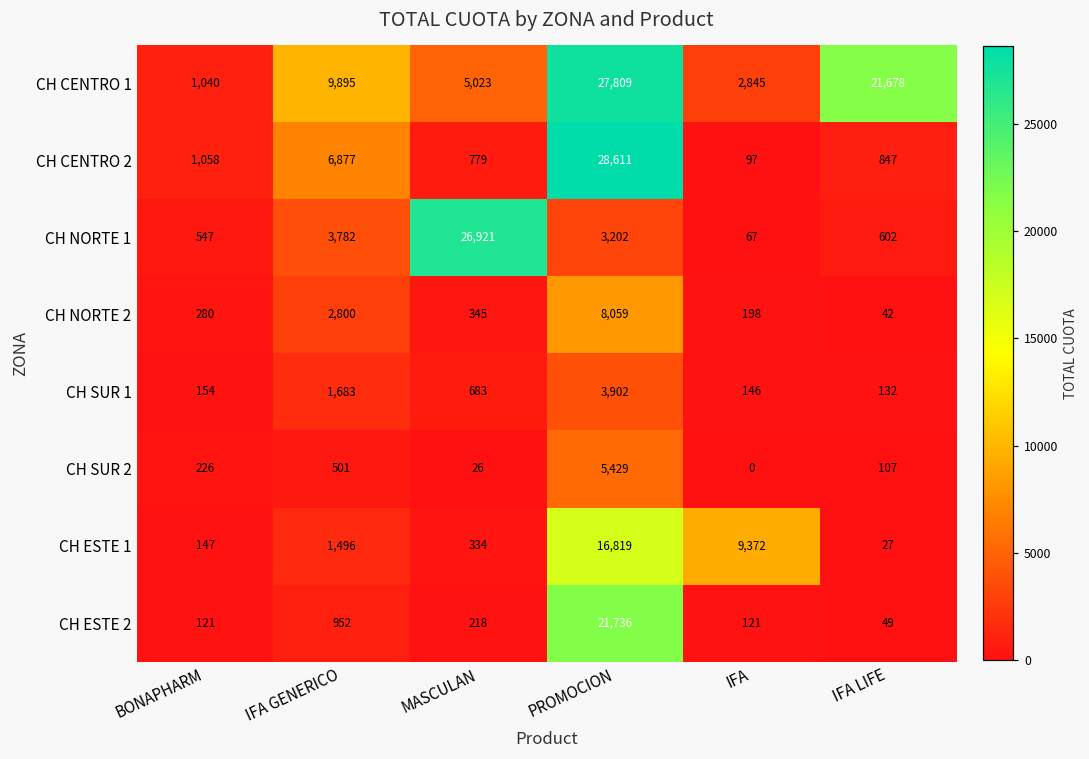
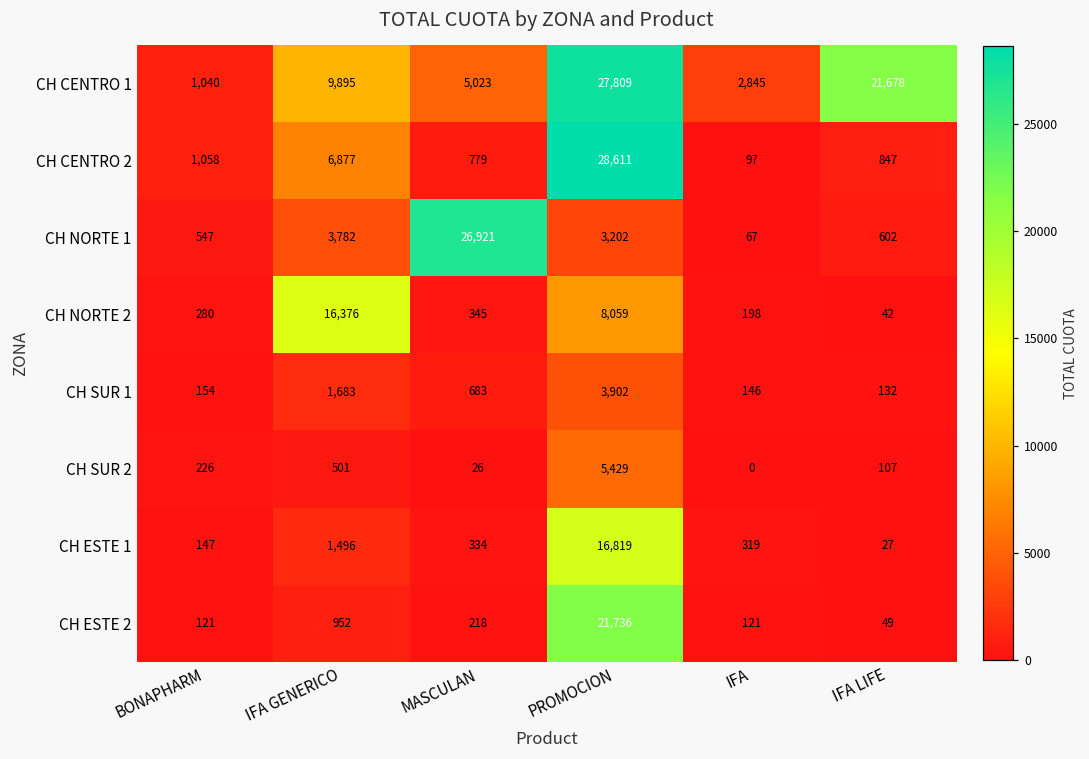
  {
    "CH CENTRO 1": {
      "BONAPHARM": "1,040",
      "IFA GENERICO": "9,895",
      "MASCULAN": "5,023",
      "PROMOCION": "27,809",
      "IFA": "2,845",
      "IFA LIFE": "21,678"
    },
    "CH CENTRO 2": {
      "BONAPHARM": "1,058",
      "IFA GENERICO": "6,877",
      "MASCULAN": "779",
      "PROMOCION": "28,611",
      "IFA": "97",
      "IFA LIFE": "847"
    },
    "CH NORTE 1": {
      "BONAPHARM": "547",
      "IFA GENERICO": "3,782",
      "MASCULAN": "26,921",
      "PROMOCION": "3,202",
      "IFA": "67",
      "IFA LIFE": "602"
    },
    "CH NORTE 2": {
      "BONAPHARM": "280",
-     "IFA GENERICO": "2,800",
+     "IFA GENERICO": "16,376",
      "MASCULAN": "345",
      "PROMOCION": "8,059",
      "IFA": "198",
      "IFA LIFE": "42"
    },
    "CH SUR 1": {
      "BONAPHARM": "154",
      "IFA GENERICO": "1,683",
      "MASCULAN": "683",
      "PROMOCION": "3,902",
      "IFA": "146",
      "IFA LIFE": "132"
    },
    "CH SUR 2": {
      "BONAPHARM": "226",
      "IFA GENERICO": "501",
      "MASCULAN": "26",
      "PROMOCION": "5,429",
      "IFA": "0",
      "IFA LIFE": "107"
    },
    "CH ESTE 1": {
      "BONAPHARM": "147",
      "IFA GENERICO": "1,496",
      "MASCULAN": "334",
      "PROMOCION": "16,819",
-     "IFA": "9,372",
+     "IFA": "319",
      "IFA LIFE": "27"
    },
    "CH ESTE 2": {
      "BONAPHARM": "121",
      "IFA GENERICO": "952",
      "MASCULAN": "218",
      "PROMOCION": "21,736",
      "IFA": "121",
      "IFA LIFE": "49"
    }
  }
